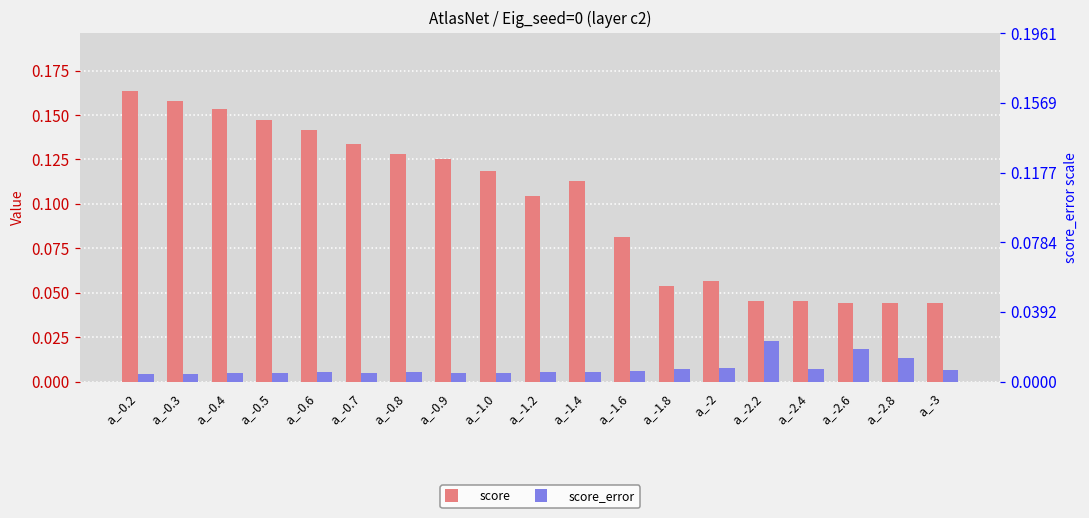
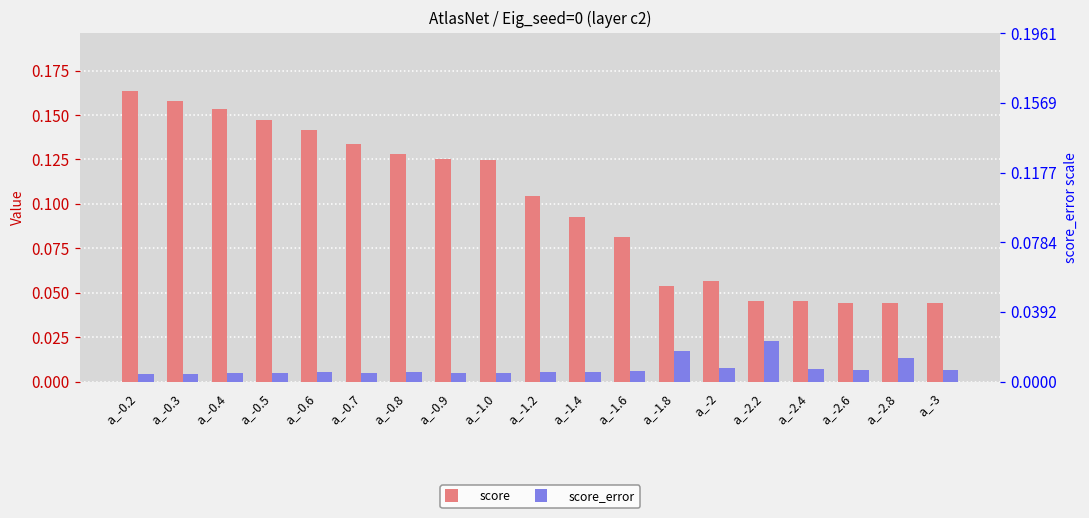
  {
    "score": {
      "a_-0.2": 0.163,
      "a_-0.3": 0.158,
      "a_-0.4": 0.153,
      "a_-0.5": 0.147,
      "a_-0.6": 0.142,
      "a_-0.7": 0.134,
      "a_-0.8": 0.128,
      "a_-0.9": 0.125,
-     "a_-1.0": 0.119,
+     "a_-1.0": 0.125,
      "a_-1.2": 0.104,
-     "a_-1.4": 0.113,
+     "a_-1.4": 0.092,
      "a_-1.6": 0.081,
      "a_-1.8": 0.054,
      "a_-2": 0.057,
      "a_-2.2": 0.045,
      "a_-2.4": 0.046,
      "a_-2.6": 0.044,
      "a_-2.8": 0.044,
      "a_-3": 0.044
    },
    "score_error": {
      "a_-0.2": 0.004,
      "a_-0.3": 0.004,
      "a_-0.4": 0.005,
      "a_-0.5": 0.005,
      "a_-0.6": 0.006,
      "a_-0.7": 0.005,
      "a_-0.8": 0.005,
      "a_-0.9": 0.005,
      "a_-1.0": 0.005,
      "a_-1.2": 0.005,
      "a_-1.4": 0.006,
      "a_-1.6": 0.006,
-     "a_-1.8": 0.007,
+     "a_-1.8": 0.017,
      "a_-2": 0.007,
      "a_-2.2": 0.023,
      "a_-2.4": 0.007,
-     "a_-2.6": 0.018,
+     "a_-2.6": 0.007,
      "a_-2.8": 0.013,
      "a_-3": 0.007
    }
  }
